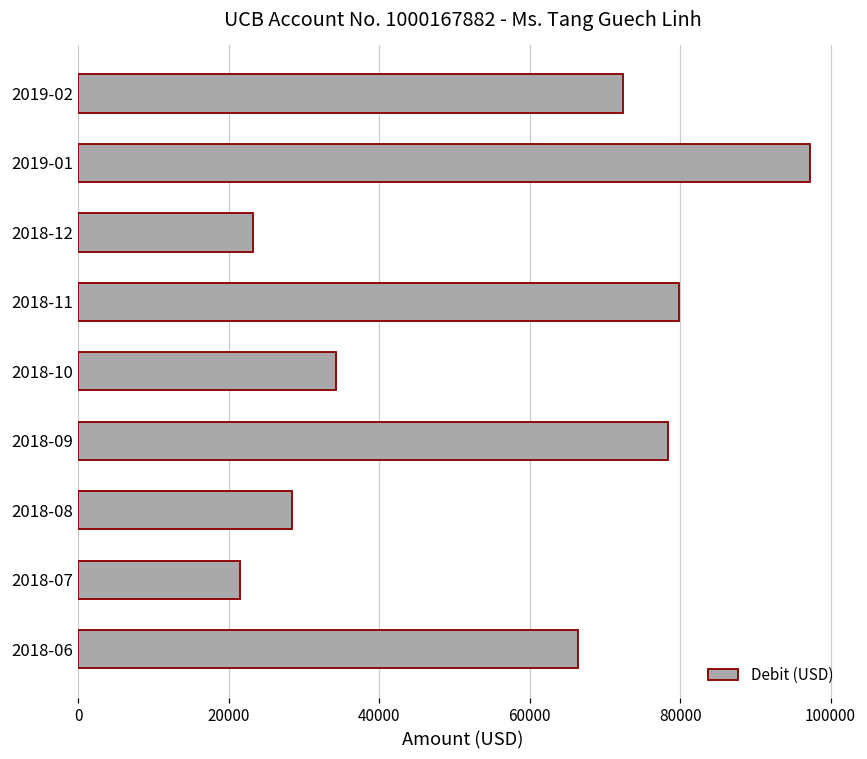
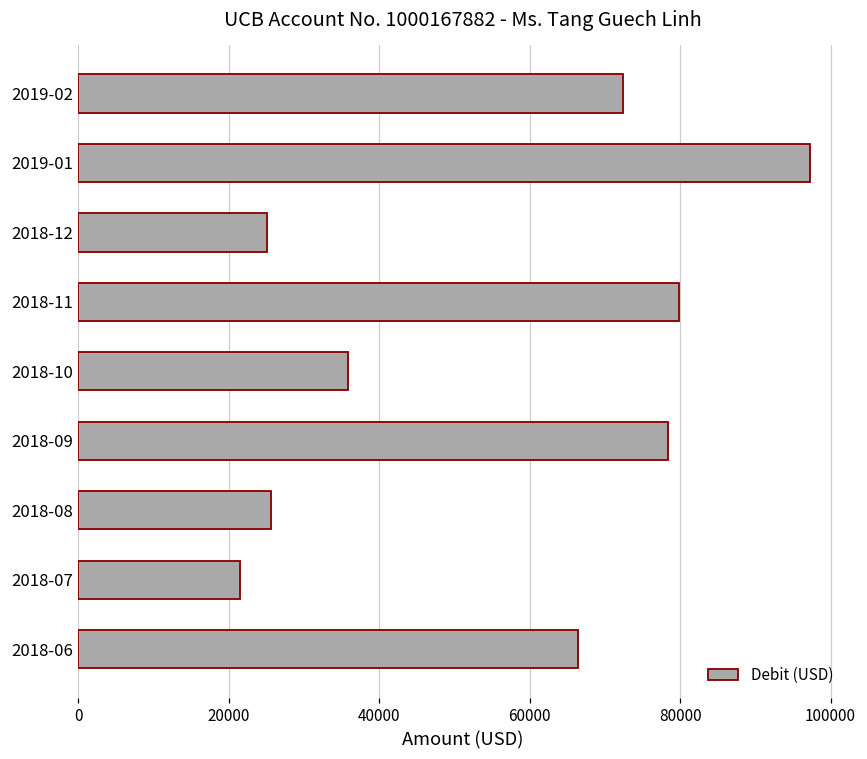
  {
    "2019-02": 72000,
    "2019-01": 97000,
-   "2018-12": 23000,
+   "2018-12": 25000,
    "2018-11": 80000,
-   "2018-10": 34000,
+   "2018-10": 36000,
    "2018-09": 78000,
-   "2018-08": 28000,
+   "2018-08": 26000,
    "2018-07": 22000,
    "2018-06": 66000
  }
